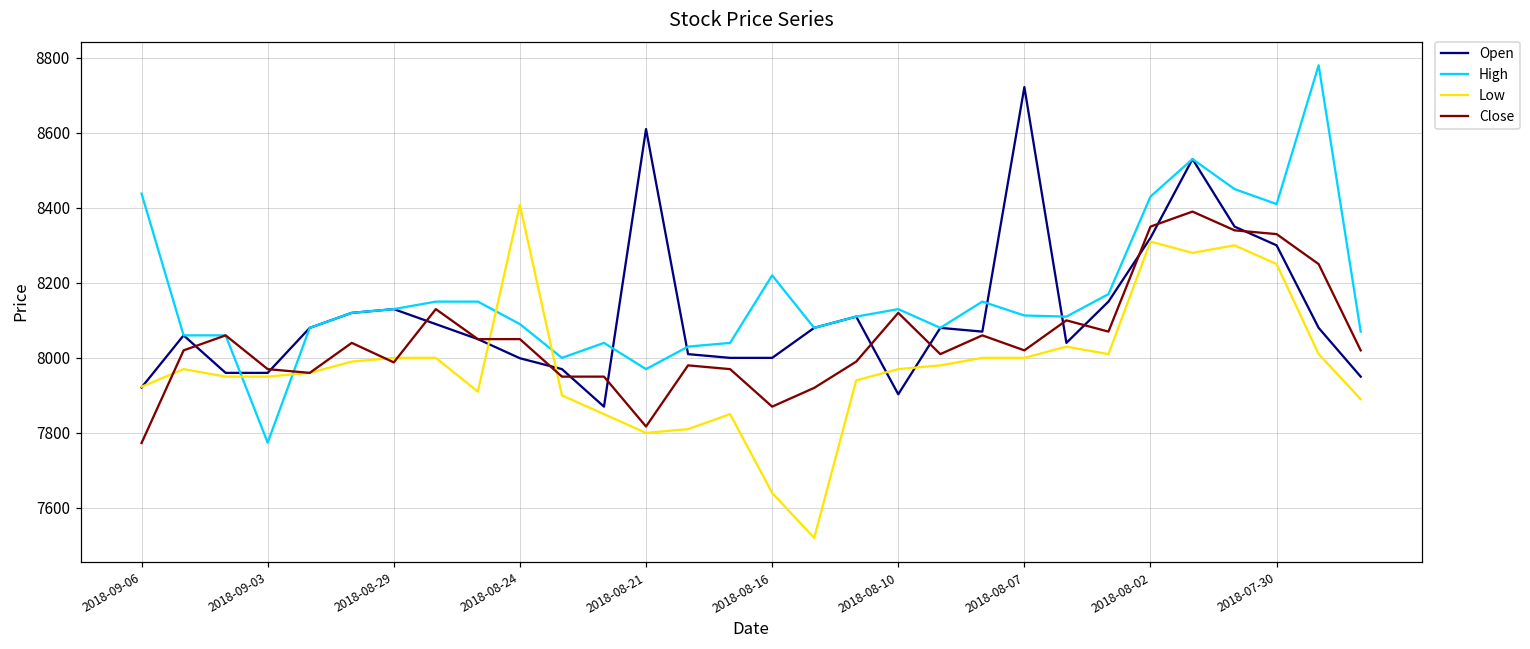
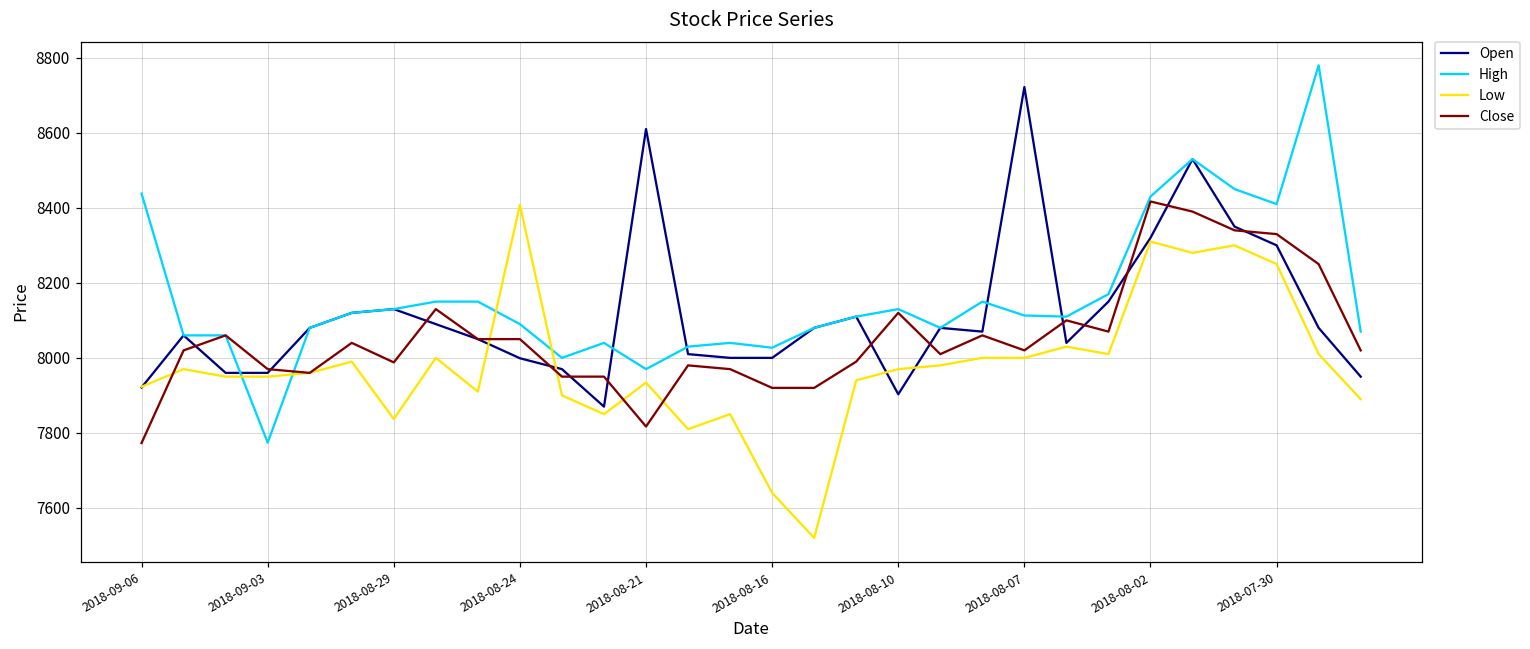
  {
    "Open": {
      "2018-09-03": 7960,
      "2018-08-24": 8000,
      "2018-08-21": 8610,
      "2018-08-16": 8000,
      "2018-08-10": 7900,
      "2018-08-07": 8720,
      "2018-08-02": 8320,
      "2018-07-30": 8300
    },
    "High": {
      "2018-09-06": 8440,
      "2018-09-03": 7770,
      "2018-08-24": 8090,
      "2018-08-21": 7970,
-     "2018-08-16": 8220,
+     "2018-08-16": 8030,
      "2018-08-10": 8130,
      "2018-08-07": 8110,
      "2018-08-02": 8430,
      "2018-07-30": 8410
    },
    "Low": {
      "2018-09-03": 7950,
-     "2018-08-29": 8000,
+     "2018-08-29": 7840,
      "2018-08-24": 8410,
-     "2018-08-21": 7800,
+     "2018-08-21": 7930,
      "2018-08-16": 7640,
      "2018-08-10": 7970,
      "2018-08-07": 8000,
      "2018-08-02": 8310,
      "2018-07-30": 8250
    },
    "Close": {
      "2018-09-06": 7770,
      "2018-09-03": 7970,
      "2018-08-29": 7990,
      "2018-08-24": 8050,
      "2018-08-21": 7820,
-     "2018-08-16": 7870,
+     "2018-08-16": 7920,
      "2018-08-10": 8120,
      "2018-08-07": 8020,
-     "2018-08-02": 8350,
+     "2018-08-02": 8420,
      "2018-07-30": 8330
    }
  }
